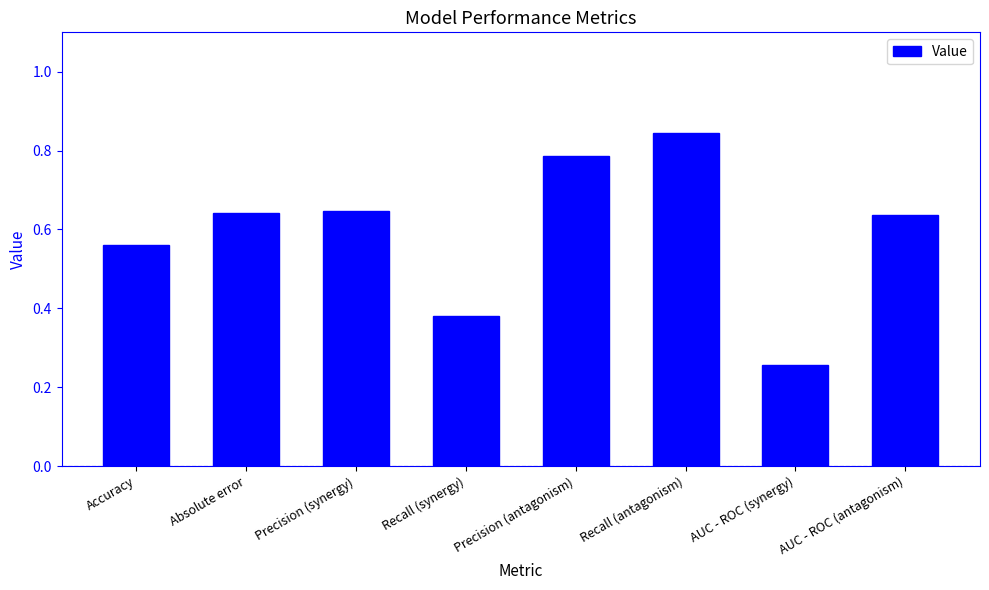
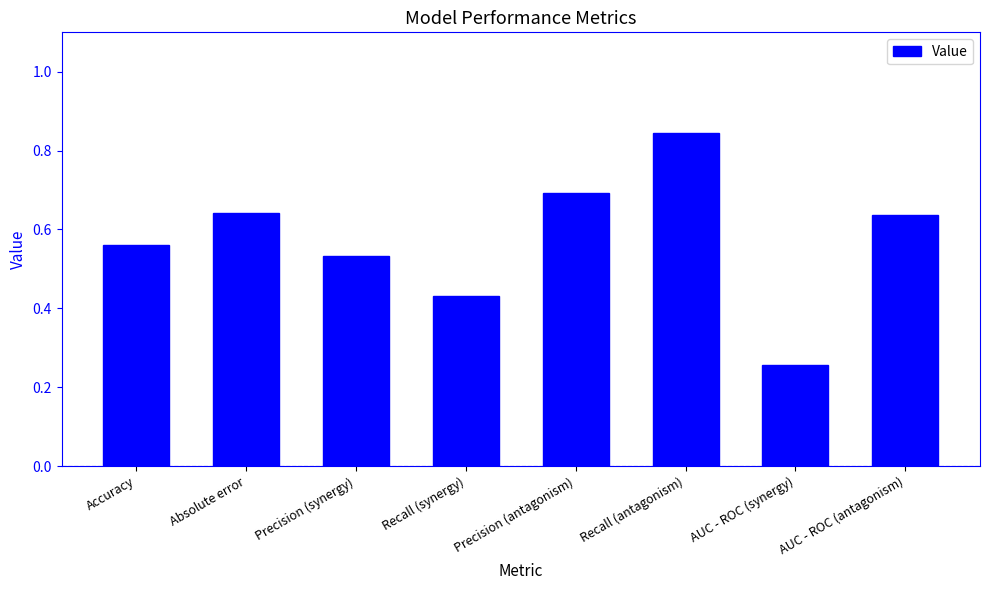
  {
    "Accuracy": 0.56,
    "Absolute error": 0.64,
-   "Precision (synergy)": 0.65,
-   "Recall (synergy)": 0.38,
-   "Precision (antagonism)": 0.79,
+   "Precision (synergy)": 0.53,
+   "Recall (synergy)": 0.43,
+   "Precision (antagonism)": 0.69,
    "Recall (antagonism)": 0.84,
    "AUC - ROC (synergy)": 0.26,
    "AUC - ROC (antagonism)": 0.64
  }
